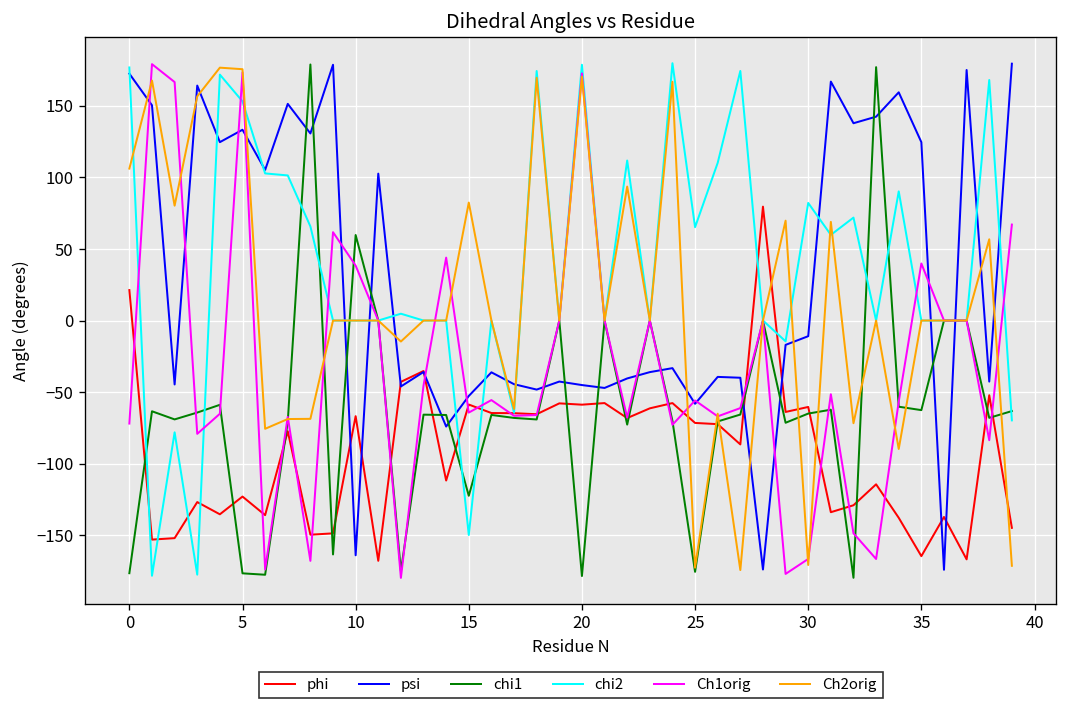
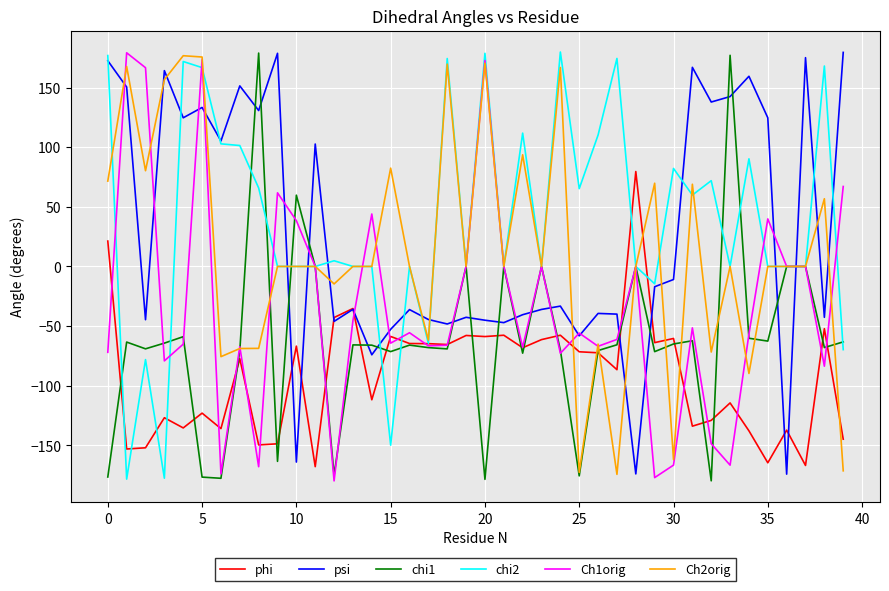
  {
    "phi": {
      "0": 21,
      "5": -123,
      "10": -67,
      "15": -59,
      "20": -59,
      "25": -72,
      "30": -60,
      "35": -165
    },
    "psi": {
      "0": 172,
      "5": 133,
      "10": -164,
      "15": -53,
      "20": -45,
      "25": -58,
      "30": -11,
      "35": 125
    },
    "chi1": {
      "0": -177,
      "5": -177,
      "10": 60,
-     "15": -122,
+     "15": -71,
      "20": -178,
      "25": -176,
      "30": -65,
      "35": -63
    },
    "chi2": {
      "0": 177,
-     "5": 153,
+     "5": 167,
      "15": -150,
      "20": 179,
      "25": 65,
      "30": 82
    },
    "Ch1orig": {
      "0": -72,
      "5": 173,
      "10": 38,
      "15": -64,
      "20": 173,
      "25": -56,
      "30": -167,
      "35": 40
    },
    "Ch2orig": {
-     "0": 106,
+     "0": 72,
      "5": 176,
      "15": 82,
      "20": 170,
      "25": -173,
-     "30": -171
+     "30": -162
    }
  }
